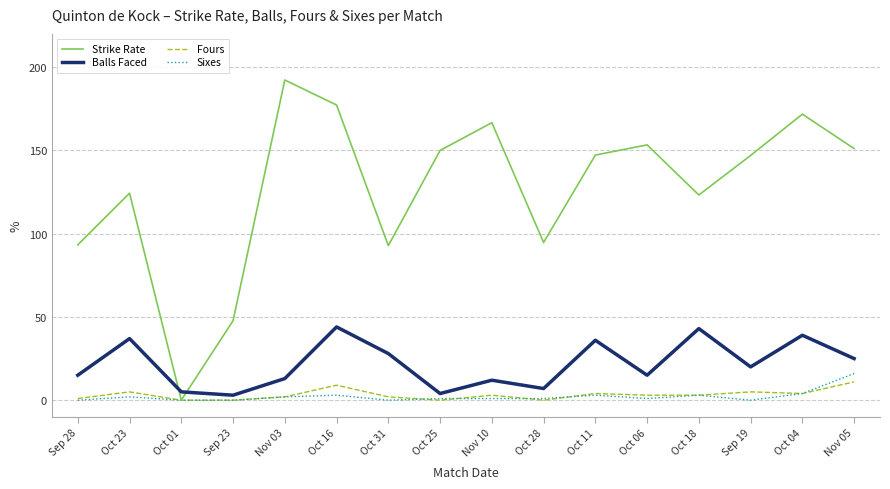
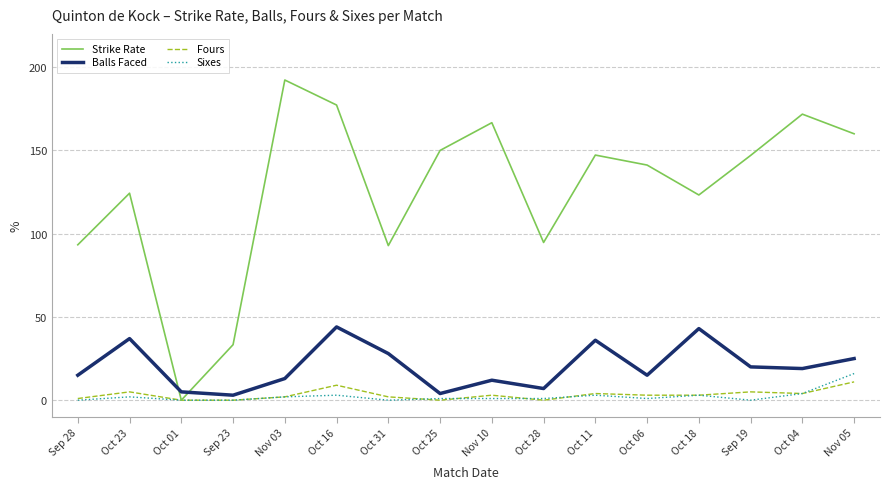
  {
    "Strike Rate": {
      "Sep 28": 93,
      "Oct 23": 124,
-     "Sep 23": 48,
+     "Sep 23": 33,
      "Nov 03": 192,
      "Oct 16": 177,
      "Oct 31": 93,
      "Oct 25": 150,
      "Nov 10": 167,
      "Oct 28": 95,
      "Oct 11": 147,
-     "Oct 06": 153,
+     "Oct 06": 141,
      "Oct 18": 123,
      "Sep 19": 147,
      "Oct 04": 172,
-     "Nov 05": 151
+     "Nov 05": 160
    },
    "Balls Faced": {
      "Sep 28": 15,
      "Oct 23": 37,
      "Oct 01": 5,
      "Sep 23": 3,
      "Nov 03": 13,
      "Oct 16": 44,
      "Oct 31": 28,
      "Oct 25": 4,
      "Nov 10": 12,
      "Oct 28": 7,
      "Oct 11": 36,
      "Oct 06": 15,
      "Oct 18": 43,
      "Sep 19": 20,
-     "Oct 04": 39,
+     "Oct 04": 19,
      "Nov 05": 25
    },
    "Fours": {
      "Oct 23": 5,
      "Oct 16": 9,
      "Oct 31": 2,
      "Nov 10": 3,
      "Oct 06": 3,
      "Sep 19": 5,
      "Nov 05": 11
    },
    "Sixes": {
      "Oct 23": 2,
      "Oct 16": 3,
      "Oct 31": 0,
      "Nov 10": 1,
      "Oct 06": 1,
      "Sep 19": 0,
      "Nov 05": 16
    }
  }
